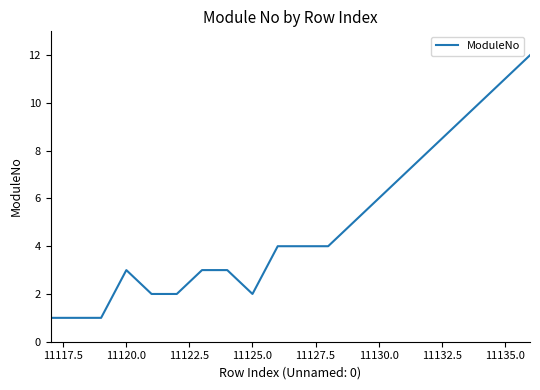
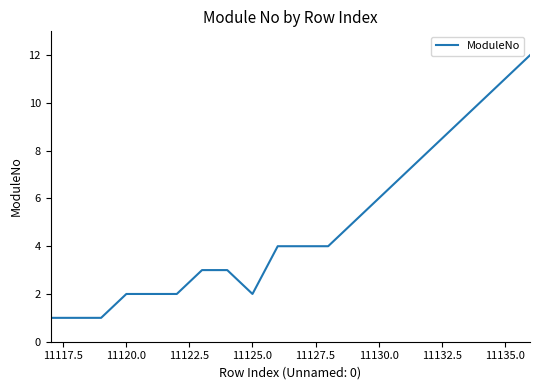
  {
-   "11120.0": 3,
+   "11120.0": 2,
    "11125.0": 2,
    "11130.0": 6,
    "11135.0": 11
  }
